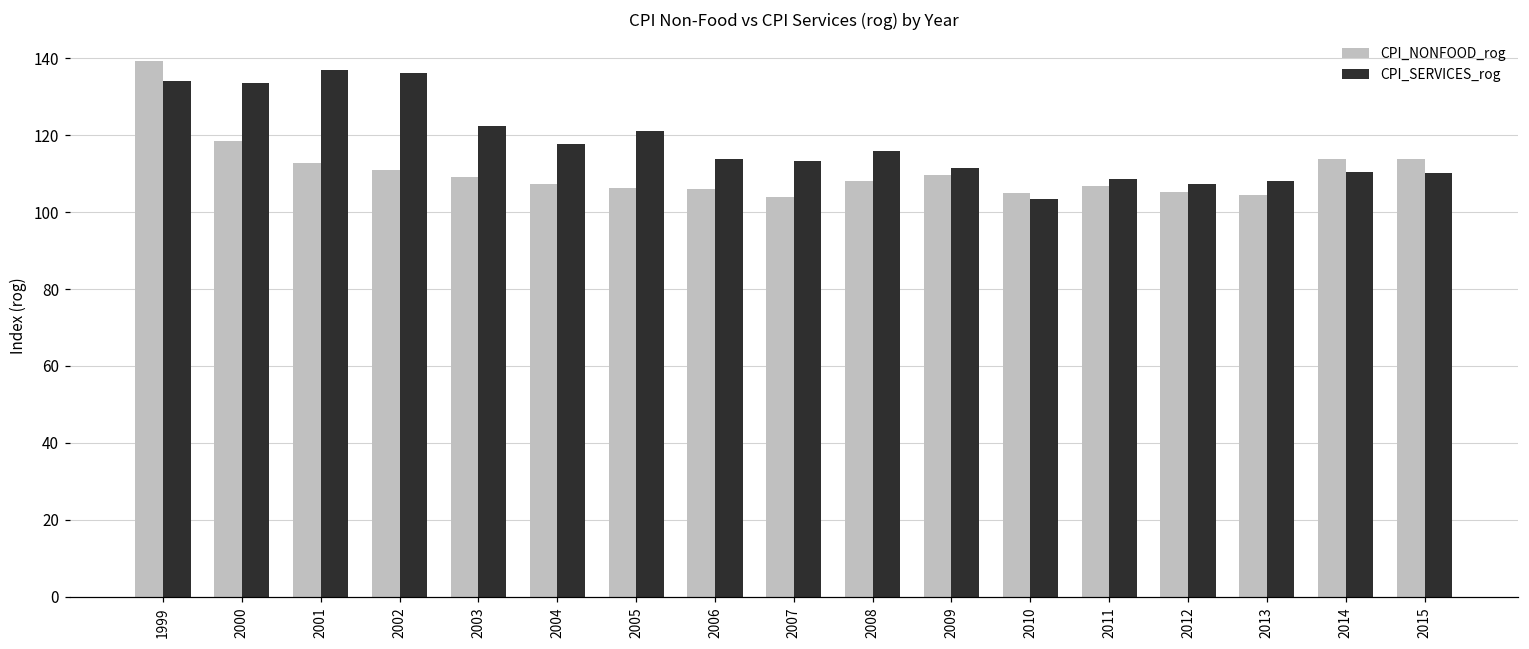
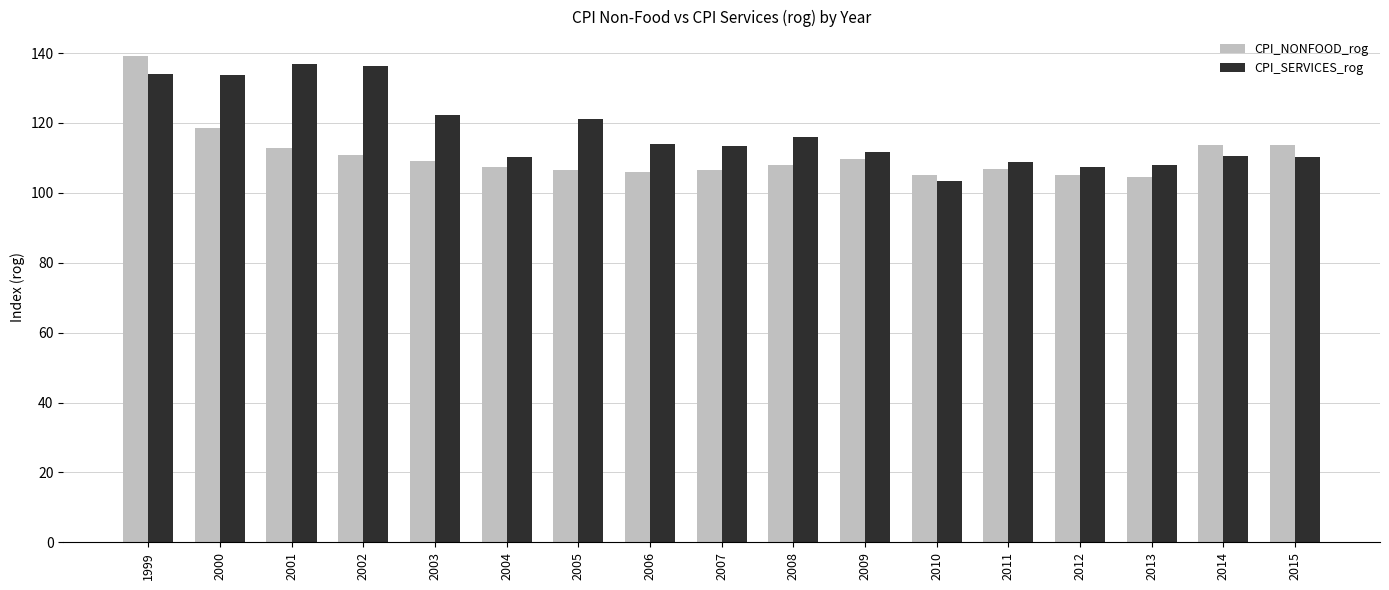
  {
    "CPI_NONFOOD_rog": {
      "1999": 139,
      "2000": 119,
      "2001": 113,
      "2002": 111,
      "2003": 109,
      "2004": 107,
      "2005": 106,
      "2006": 106,
-     "2007": 104,
+     "2007": 107,
      "2008": 108,
      "2009": 110,
      "2010": 105,
      "2011": 107,
      "2012": 105,
      "2013": 105,
      "2014": 114,
      "2015": 114
    },
    "CPI_SERVICES_rog": {
      "1999": 134,
      "2000": 134,
      "2001": 137,
      "2002": 136,
      "2003": 122,
-     "2004": 118,
+     "2004": 110,
      "2005": 121,
      "2006": 114,
      "2007": 113,
      "2008": 116,
      "2009": 112,
      "2010": 104,
      "2011": 109,
      "2012": 107,
      "2013": 108,
      "2014": 111,
      "2015": 110
    }
  }
